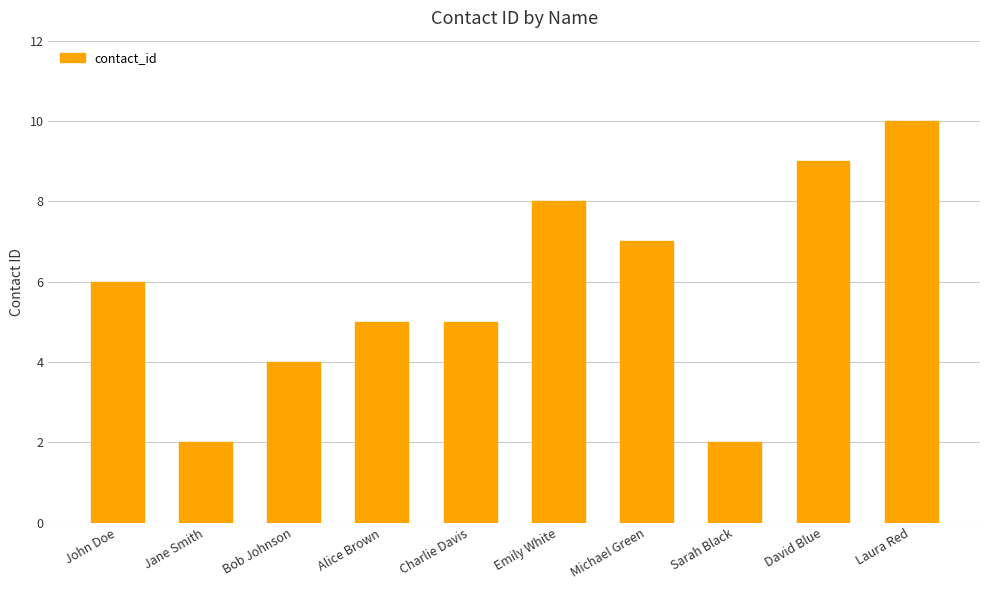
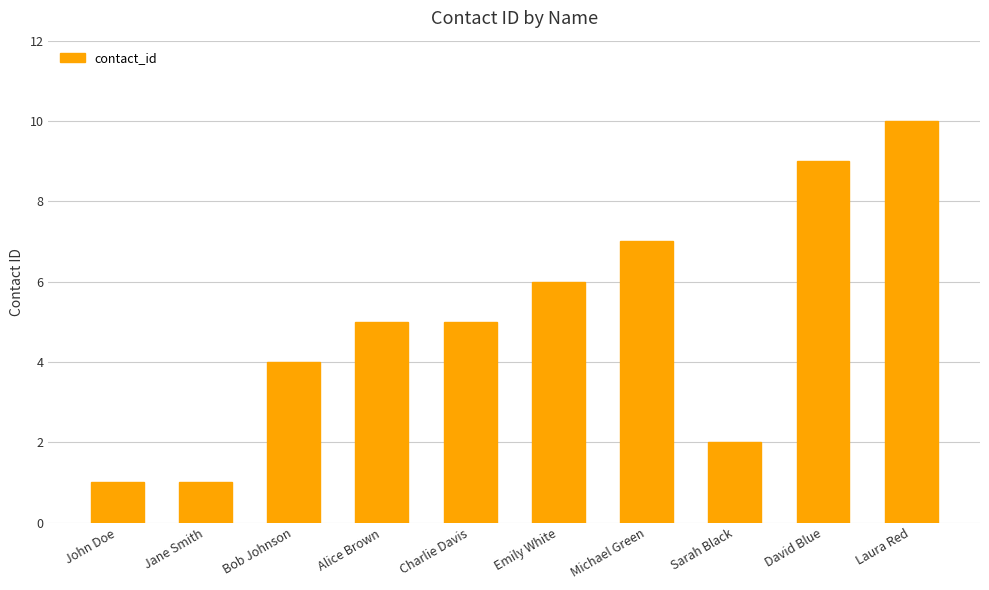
  {
-   "John Doe": 6,
-   "Jane Smith": 2,
+   "John Doe": 1,
+   "Jane Smith": 1,
    "Bob Johnson": 4,
    "Alice Brown": 5,
    "Charlie Davis": 5,
-   "Emily White": 8,
+   "Emily White": 6,
    "Michael Green": 7,
    "Sarah Black": 2,
    "David Blue": 9,
    "Laura Red": 10
  }
